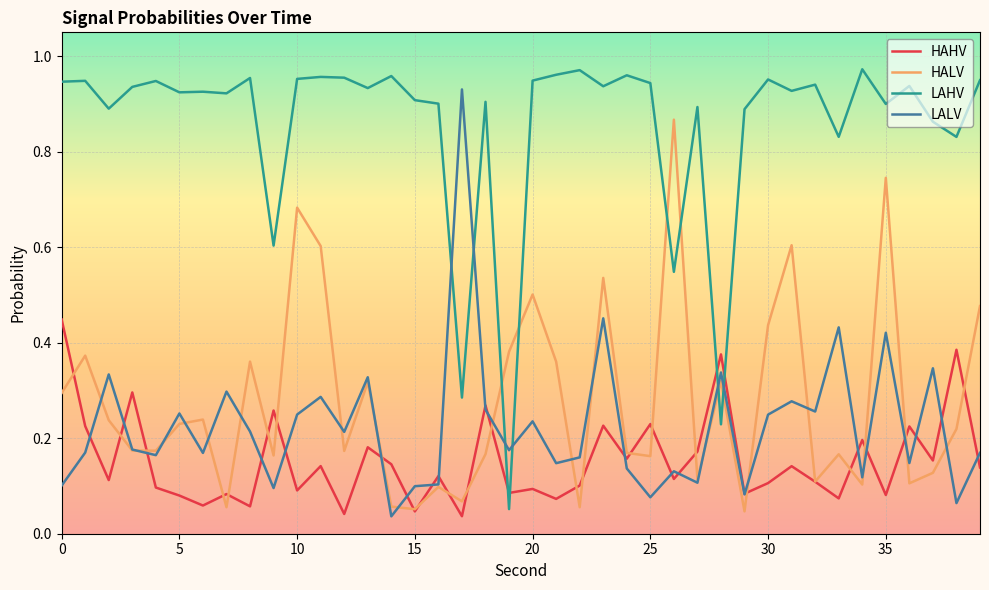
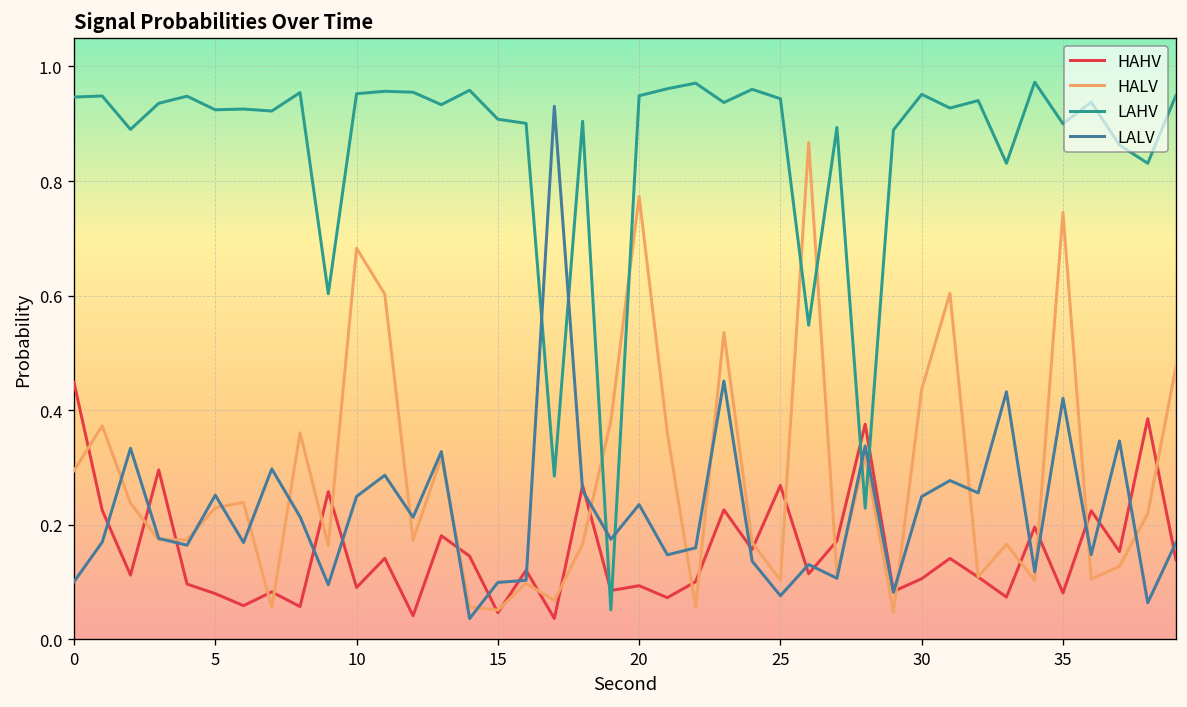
  {
    "HAHV": {
      "0": 0.45,
      "5": 0.08,
      "10": 0.09,
      "20": 0.09,
-     "25": 0.23,
+     "25": 0.27,
      "30": 0.11,
      "35": 0.08
    },
    "HALV": {
      "0": 0.29,
      "5": 0.23,
      "10": 0.68,
-     "20": 0.50,
-     "25": 0.16,
+     "20": 0.77,
+     "25": 0.10,
      "30": 0.44,
      "35": 0.75
    }
  }
